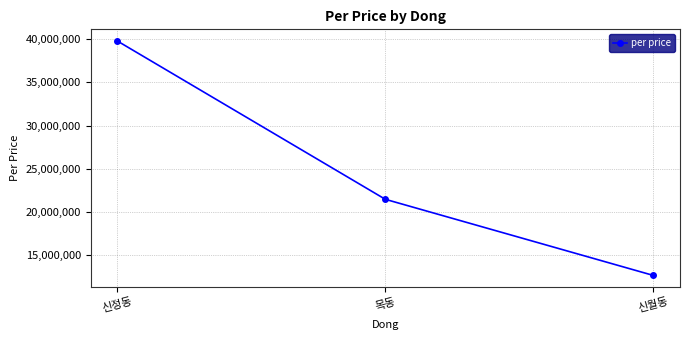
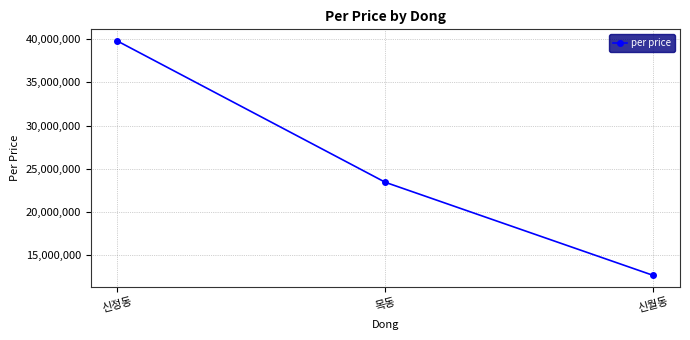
  {
    "신정동": "40,000,000",
-   "목동": "21,000,000",
+   "목동": "23,000,000",
    "신월동": "13,000,000"
  }
